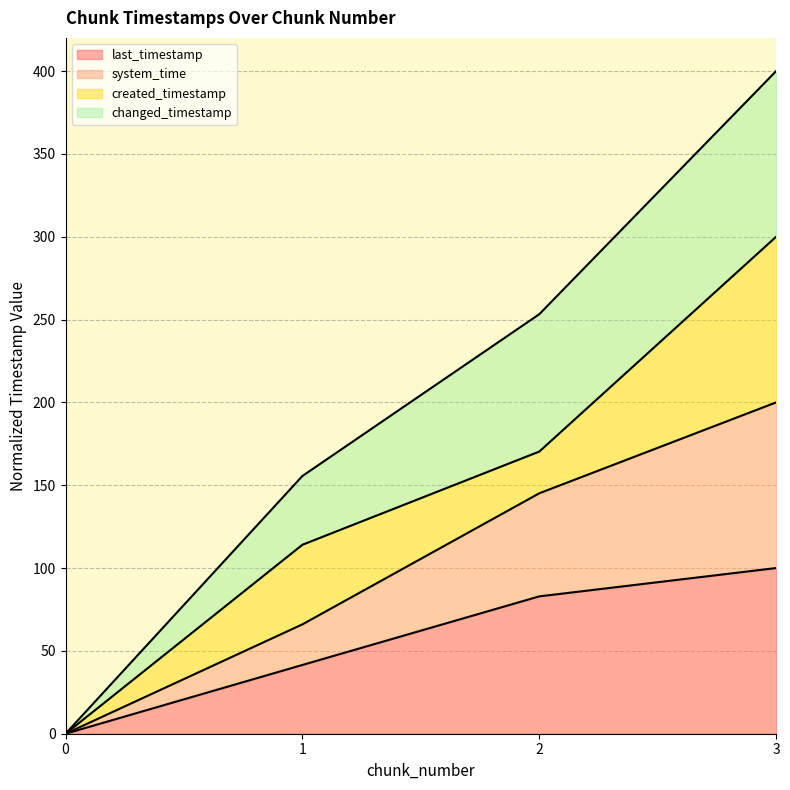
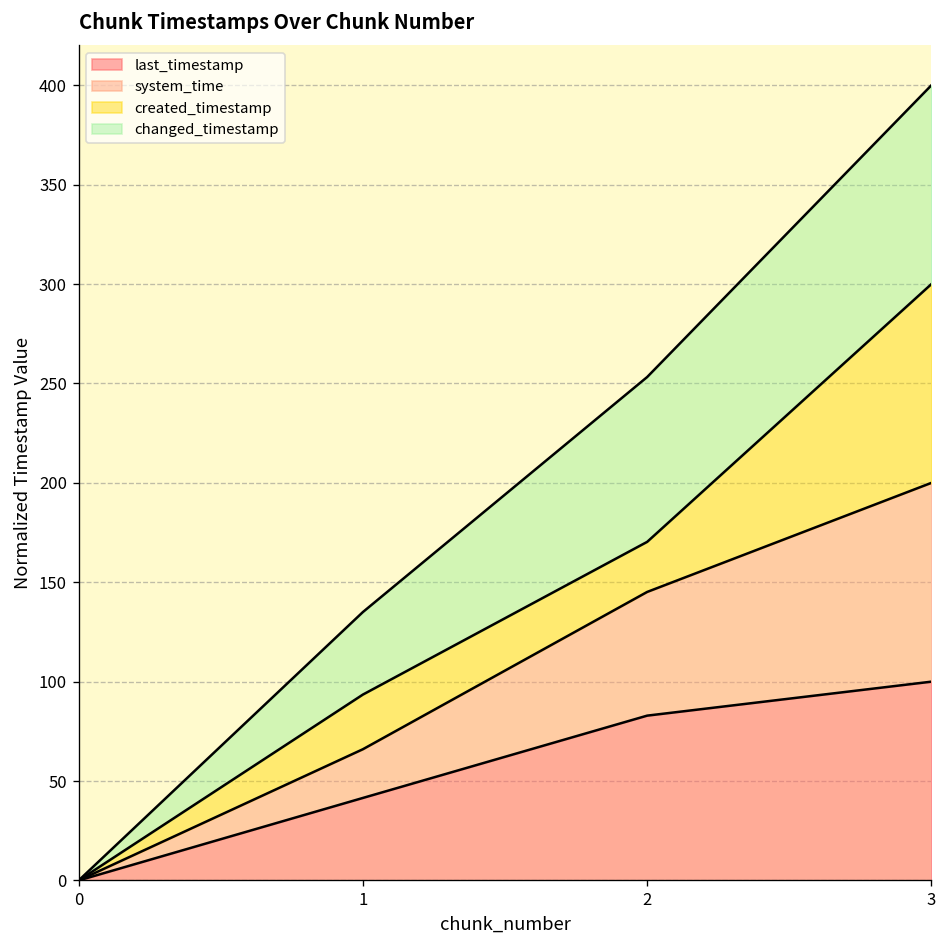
  {
    "created_timestamp": {
-     "1": 48,
+     "1": 27,
      "2": 25,
      "3": 100
    },
    "changed_timestamp": {
      "1": 42,
      "2": 83,
      "3": 100
    }
  }
